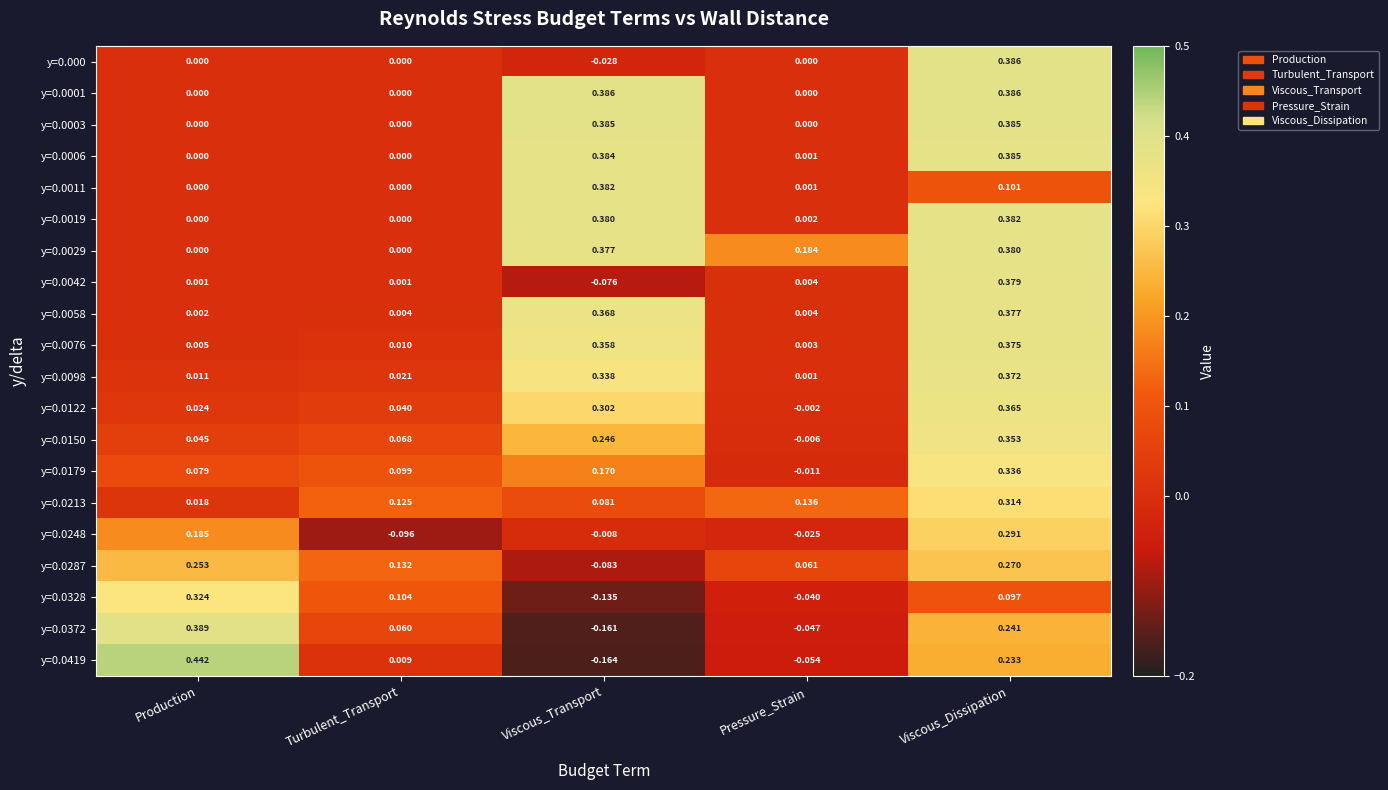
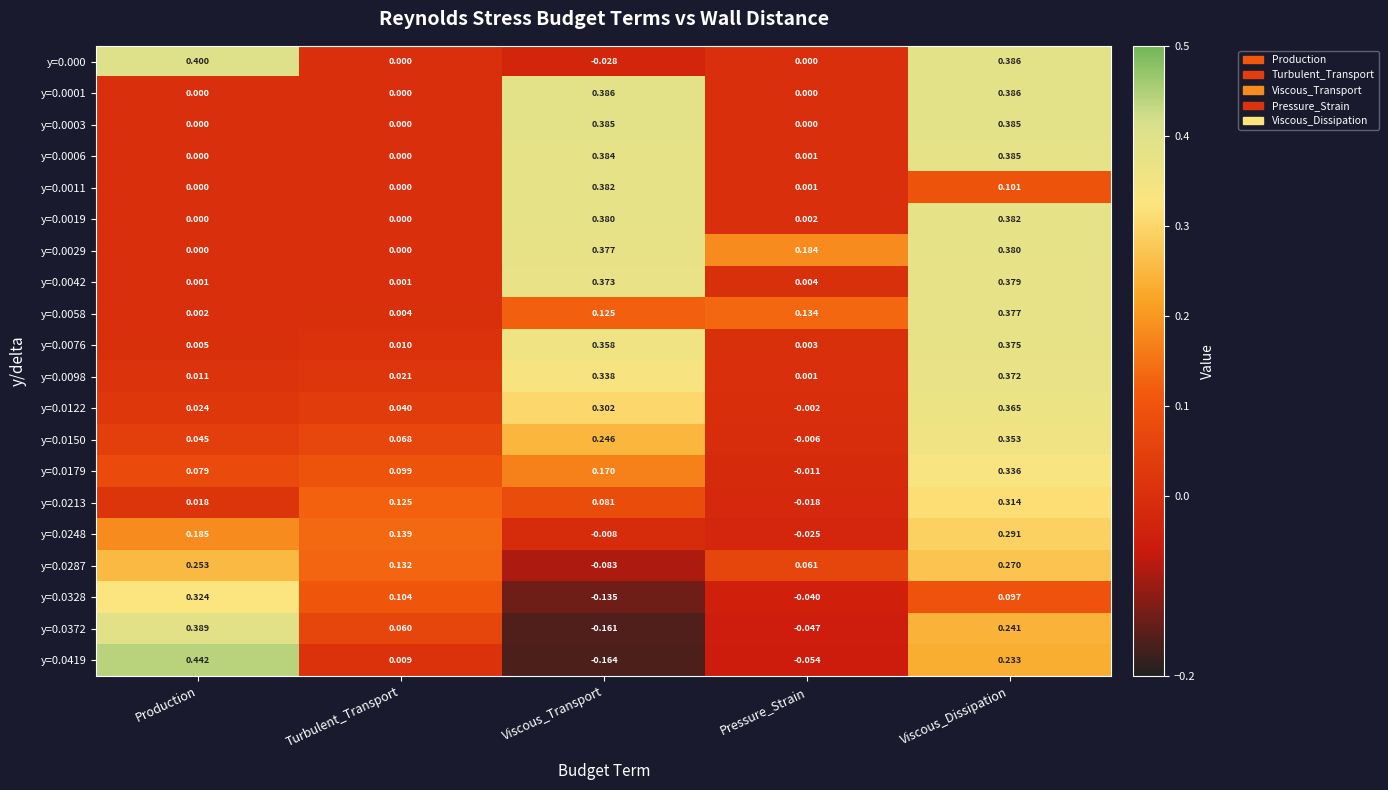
  {
    "y=0.000": {
-     "Production": 0.000,
+     "Production": 0.400,
      "Turbulent_Transport": 0.000,
      "Viscous_Transport": -0.028,
      "Pressure_Strain": 0.000,
      "Viscous_Dissipation": 0.386
    },
    "y=0.0001": {
      "Production": 0.000,
      "Turbulent_Transport": 0.000,
      "Viscous_Transport": 0.386,
      "Pressure_Strain": 0.000,
      "Viscous_Dissipation": 0.386
    },
    "y=0.0003": {
      "Production": 0.000,
      "Turbulent_Transport": 0.000,
      "Viscous_Transport": 0.385,
      "Pressure_Strain": 0.000,
      "Viscous_Dissipation": 0.385
    },
    "y=0.0006": {
      "Production": 0.000,
      "Turbulent_Transport": 0.000,
      "Viscous_Transport": 0.384,
      "Pressure_Strain": 0.001,
      "Viscous_Dissipation": 0.385
    },
    "y=0.0011": {
      "Production": 0.000,
      "Turbulent_Transport": 0.000,
      "Viscous_Transport": 0.382,
      "Pressure_Strain": 0.001,
      "Viscous_Dissipation": 0.101
    },
    "y=0.0019": {
      "Production": 0.000,
      "Turbulent_Transport": 0.000,
      "Viscous_Transport": 0.380,
      "Pressure_Strain": 0.002,
      "Viscous_Dissipation": 0.382
    },
    "y=0.0029": {
      "Production": 0.000,
      "Turbulent_Transport": 0.000,
      "Viscous_Transport": 0.377,
      "Pressure_Strain": 0.184,
      "Viscous_Dissipation": 0.380
    },
    "y=0.0042": {
      "Production": 0.001,
      "Turbulent_Transport": 0.001,
-     "Viscous_Transport": -0.076,
+     "Viscous_Transport": 0.373,
      "Pressure_Strain": 0.004,
      "Viscous_Dissipation": 0.379
    },
    "y=0.0058": {
      "Production": 0.002,
      "Turbulent_Transport": 0.004,
-     "Viscous_Transport": 0.368,
-     "Pressure_Strain": 0.004,
+     "Viscous_Transport": 0.125,
+     "Pressure_Strain": 0.134,
      "Viscous_Dissipation": 0.377
    },
    "y=0.0076": {
      "Production": 0.005,
      "Turbulent_Transport": 0.010,
      "Viscous_Transport": 0.358,
      "Pressure_Strain": 0.003,
      "Viscous_Dissipation": 0.375
    },
    "y=0.0098": {
      "Production": 0.011,
      "Turbulent_Transport": 0.021,
      "Viscous_Transport": 0.338,
      "Pressure_Strain": 0.001,
      "Viscous_Dissipation": 0.372
    },
    "y=0.0122": {
      "Production": 0.024,
      "Turbulent_Transport": 0.040,
      "Viscous_Transport": 0.302,
      "Pressure_Strain": -0.002,
      "Viscous_Dissipation": 0.365
    },
    "y=0.0150": {
      "Production": 0.045,
      "Turbulent_Transport": 0.068,
      "Viscous_Transport": 0.246,
      "Pressure_Strain": -0.006,
      "Viscous_Dissipation": 0.353
    },
    "y=0.0179": {
      "Production": 0.079,
      "Turbulent_Transport": 0.099,
      "Viscous_Transport": 0.170,
      "Pressure_Strain": -0.011,
      "Viscous_Dissipation": 0.336
    },
    "y=0.0213": {
      "Production": 0.018,
      "Turbulent_Transport": 0.125,
      "Viscous_Transport": 0.081,
-     "Pressure_Strain": 0.136,
+     "Pressure_Strain": -0.018,
      "Viscous_Dissipation": 0.314
    },
    "y=0.0248": {
      "Production": 0.185,
-     "Turbulent_Transport": -0.096,
+     "Turbulent_Transport": 0.139,
      "Viscous_Transport": -0.008,
      "Pressure_Strain": -0.025,
      "Viscous_Dissipation": 0.291
    },
    "y=0.0287": {
      "Production": 0.253,
      "Turbulent_Transport": 0.132,
      "Viscous_Transport": -0.083,
      "Pressure_Strain": 0.061,
      "Viscous_Dissipation": 0.270
    },
    "y=0.0328": {
      "Production": 0.324,
      "Turbulent_Transport": 0.104,
      "Viscous_Transport": -0.135,
      "Pressure_Strain": -0.040,
      "Viscous_Dissipation": 0.097
    },
    "y=0.0372": {
      "Production": 0.389,
      "Turbulent_Transport": 0.060,
      "Viscous_Transport": -0.161,
      "Pressure_Strain": -0.047,
      "Viscous_Dissipation": 0.241
    },
    "y=0.0419": {
      "Production": 0.442,
      "Turbulent_Transport": 0.009,
      "Viscous_Transport": -0.164,
      "Pressure_Strain": -0.054,
      "Viscous_Dissipation": 0.233
    }
  }
